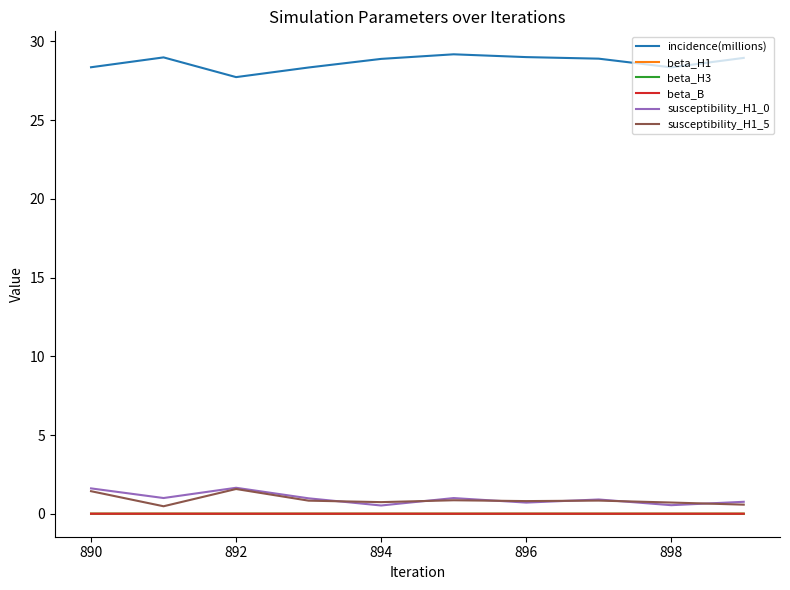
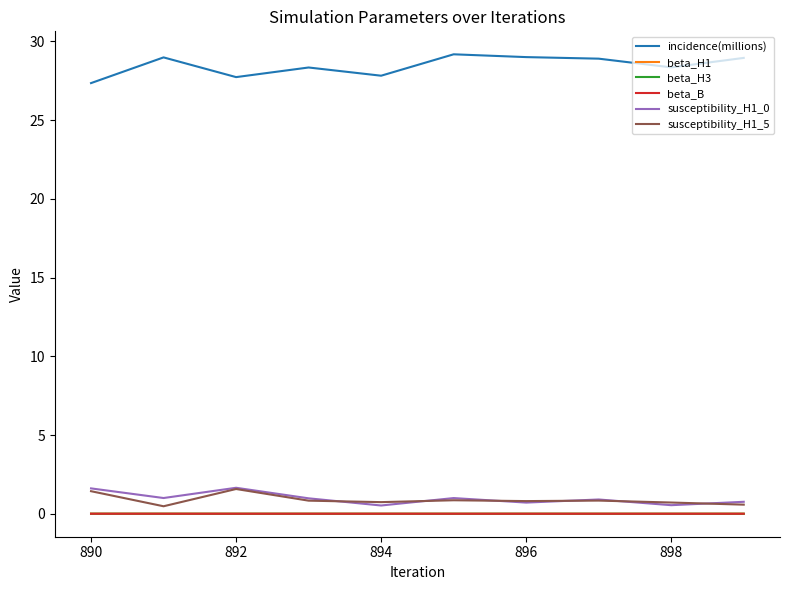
  {
    "incidence(millions)": {
-     "890": 28.4,
+     "890": 27.3,
      "892": 27.7,
-     "894": 28.9,
+     "894": 27.8,
      "896": 29.0
    },
    "beta_B": {
      "890": 0.0,
      "892": 0.0,
      "894": 0.0,
      "896": 0.0,
      "898": 0.0
    },
    "susceptibility_H1_0": {
      "890": 1.6,
      "894": 0.5,
      "898": 0.5
    },
    "susceptibility_H1_5": {
      "890": 1.4,
      "894": 0.7,
      "898": 0.7
    }
  }
